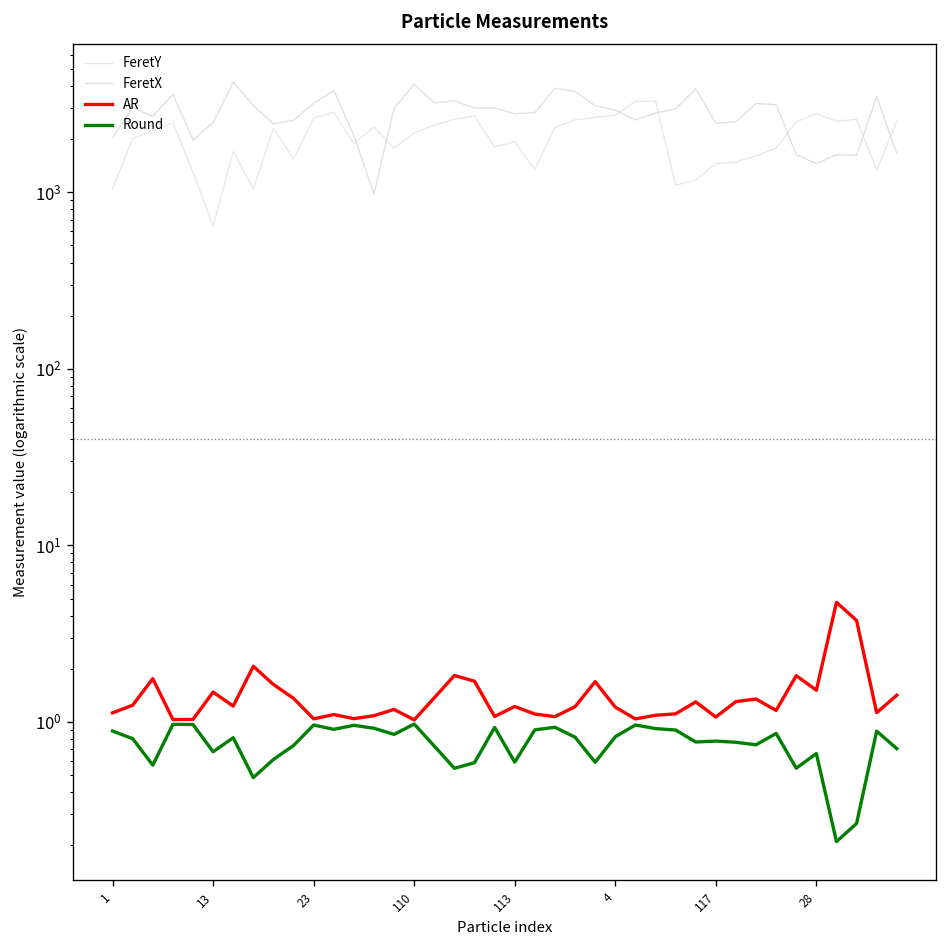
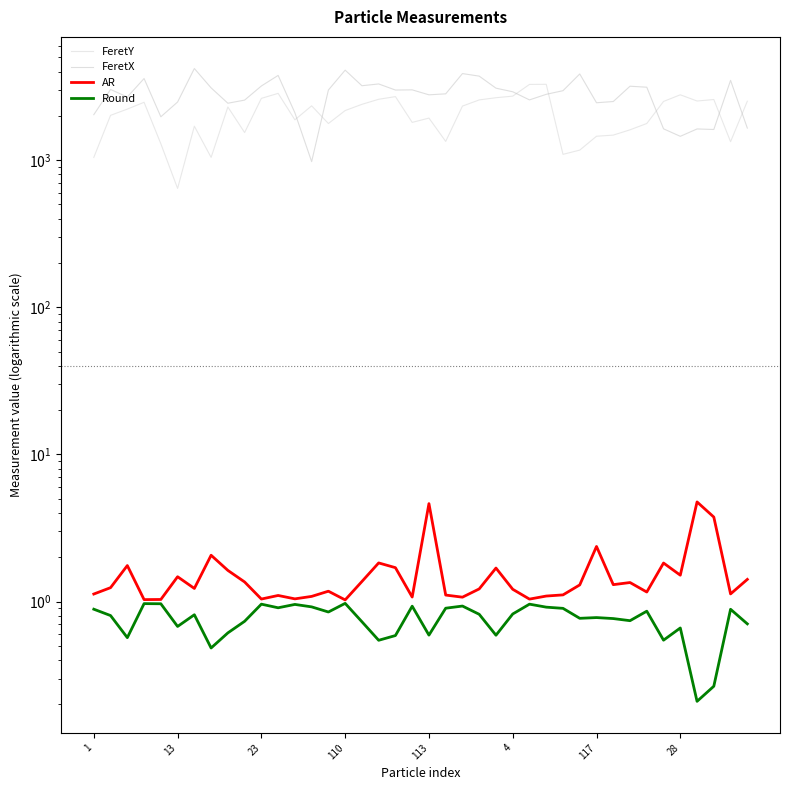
  {
    "AR": {
      "110": 1.0,
-     "113": 1.2,
-     "117": 1.1
+     "113": 4.6,
+     "117": 2.4
    },
    "Round": {
      "110": 1.0,
      "113": 0.6,
      "117": 0.8
    }
  }
